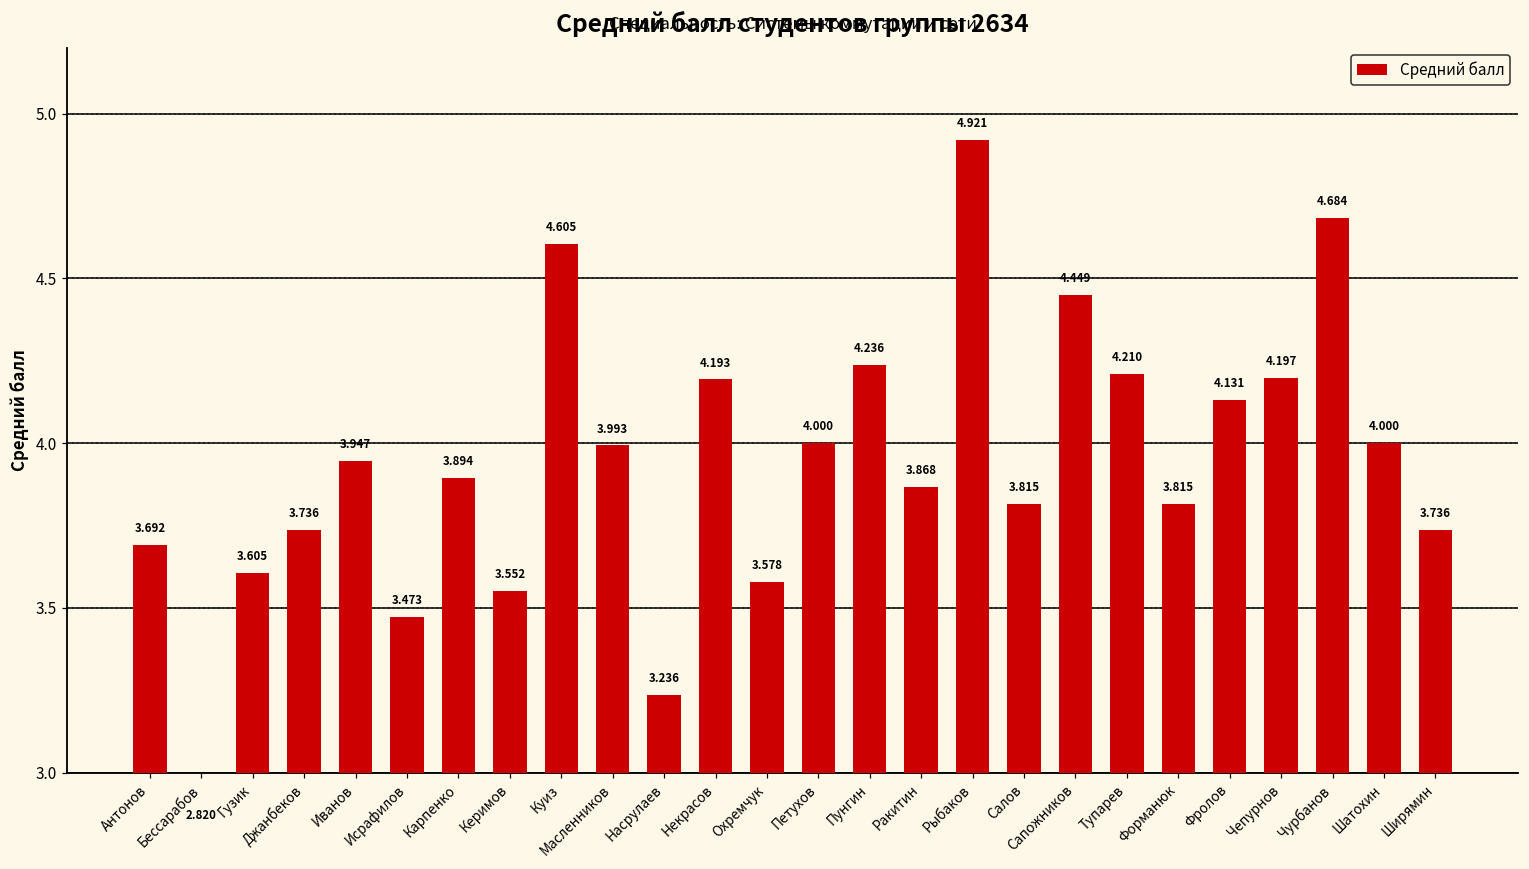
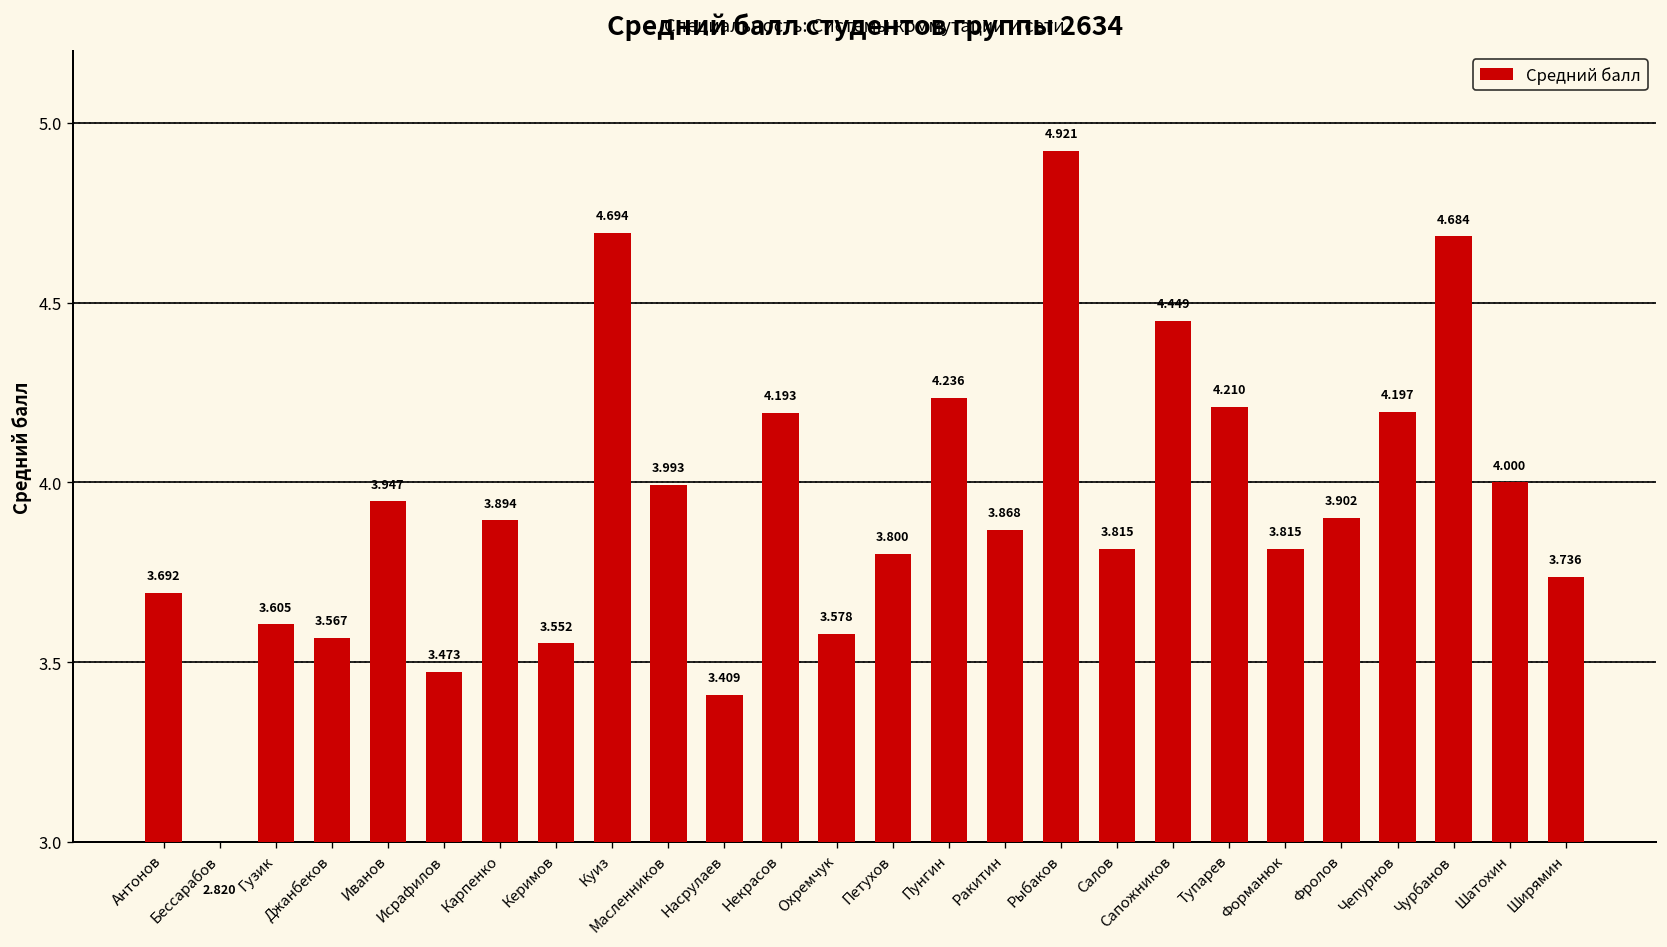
  {
    "Антонов": 3.692,
    "Гузик": 3.605,
-   "Джанбеков": 3.736,
+   "Джанбеков": 3.567,
    "Иванов": 3.947,
    "Исрафилов": 3.473,
    "Карпенко": 3.894,
    "Керимов": 3.552,
-   "Куиз": 4.605,
+   "Куиз": 4.694,
    "Масленников": 3.993,
-   "Насрулаев": 3.236,
+   "Насрулаев": 3.409,
    "Некрасов": 4.193,
    "Охремчук": 3.578,
-   "Петухов": 4.000,
+   "Петухов": 3.800,
    "Пунгин": 4.236,
    "Ракитин": 3.868,
    "Рыбаков": 4.921,
    "Салов": 3.815,
    "Сапожников": 4.449,
    "Тупарев": 4.210,
    "Форманюк": 3.815,
-   "Фролов": 4.131,
+   "Фролов": 3.902,
    "Чепурнов": 4.197,
    "Чурбанов": 4.684,
    "Шатохин": 4.000,
    "Ширямин": 3.736
  }
